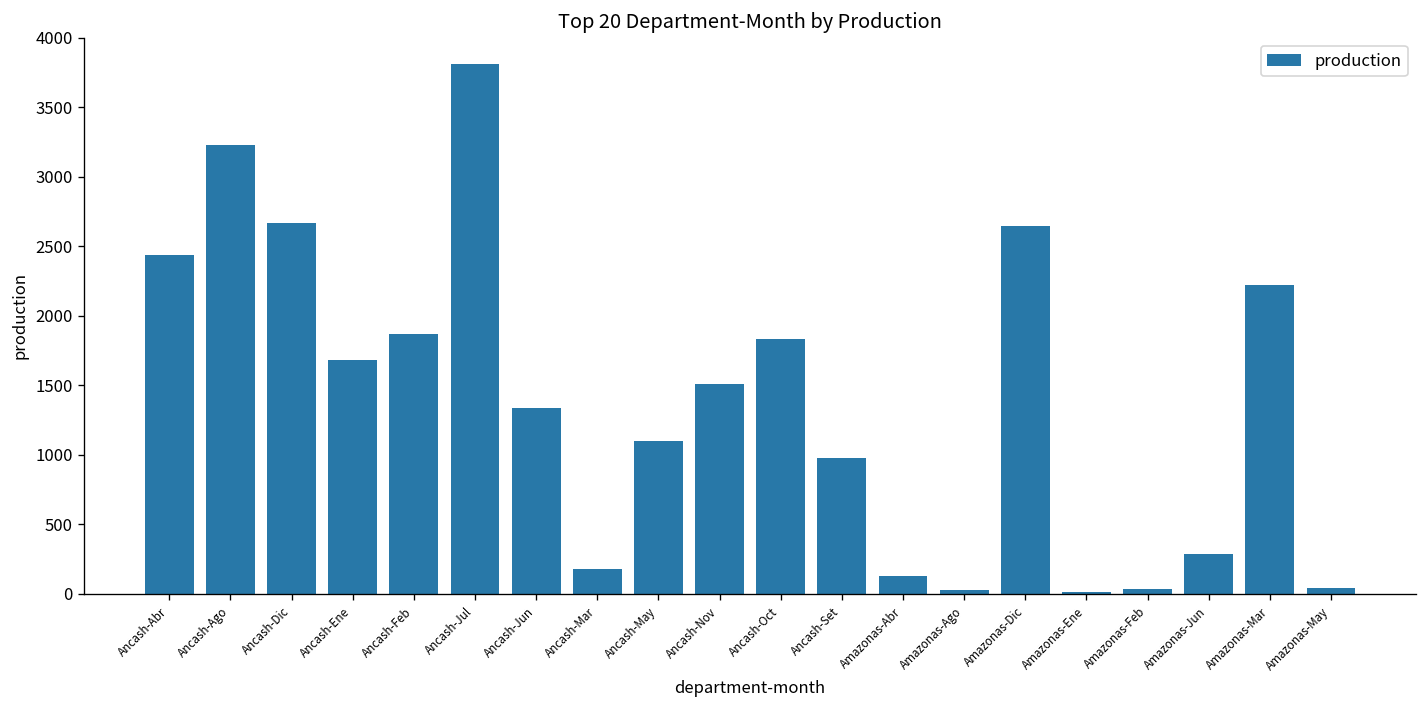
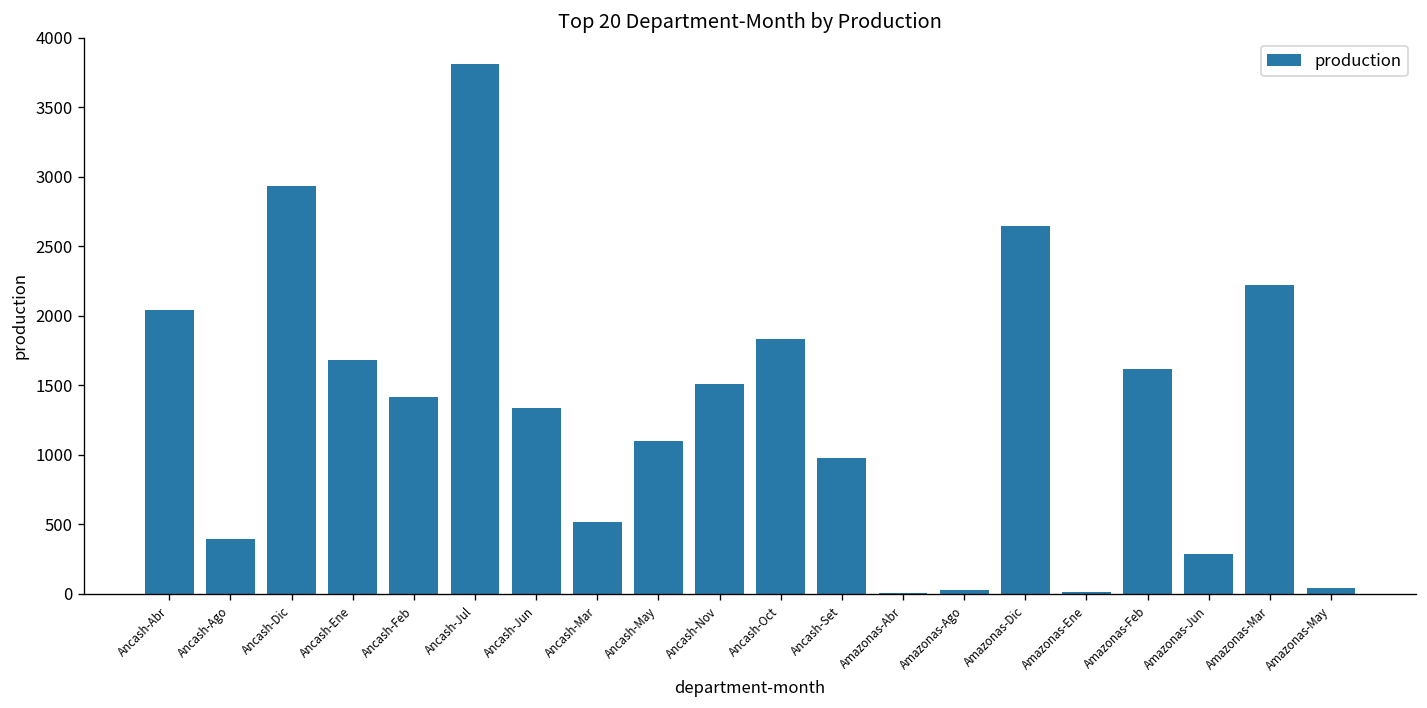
  {
-   "Ancash-Abr": 2440,
-   "Ancash-Ago": 3230,
-   "Ancash-Dic": 2670,
+   "Ancash-Abr": 2040,
+   "Ancash-Ago": 400,
+   "Ancash-Dic": 2940,
    "Ancash-Ene": 1680,
-   "Ancash-Feb": 1870,
+   "Ancash-Feb": 1420,
    "Ancash-Jul": 3810,
    "Ancash-Jun": 1340,
-   "Ancash-Mar": 180,
+   "Ancash-Mar": 520,
    "Ancash-May": 1100,
    "Ancash-Nov": 1510,
    "Ancash-Oct": 1840,
    "Ancash-Set": 970,
-   "Amazonas-Abr": 130,
+   "Amazonas-Abr": 10,
    "Amazonas-Ago": 30,
    "Amazonas-Dic": 2650,
-   "Amazonas-Feb": 30,
+   "Amazonas-Feb": 1620,
    "Amazonas-Jun": 290,
    "Amazonas-Mar": 2220,
    "Amazonas-May": 40
  }
